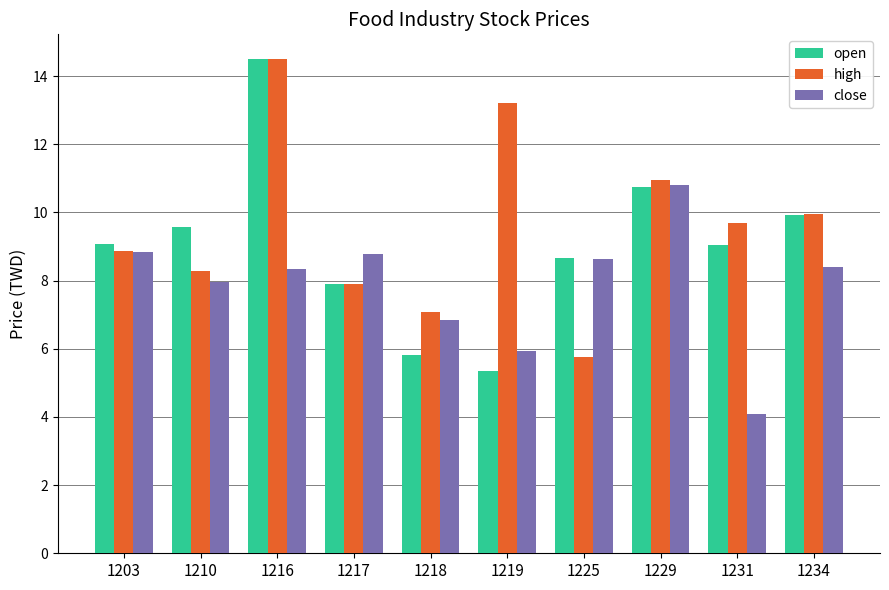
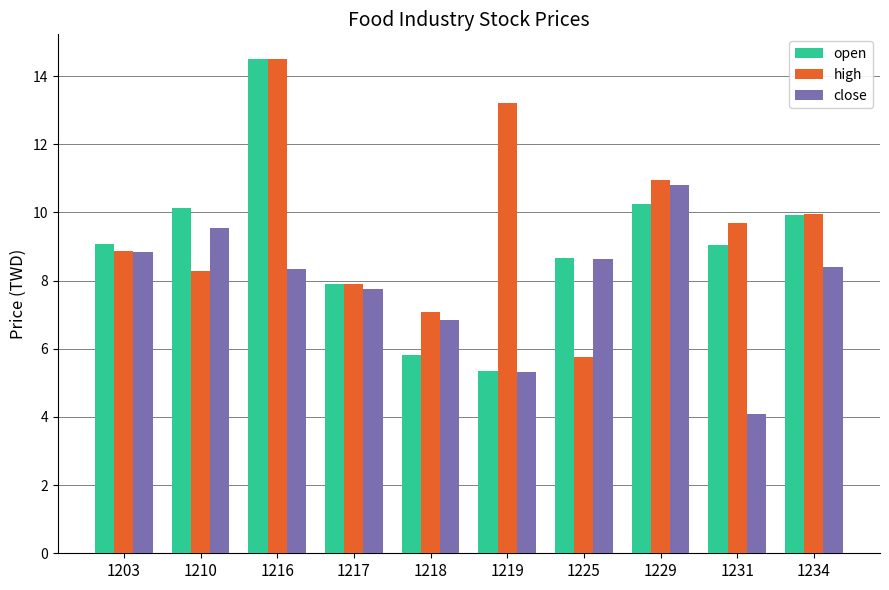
  {
    "open": {
      "1203": 9.1,
-     "1210": 9.6,
+     "1210": 10.1,
      "1216": 14.5,
      "1217": 7.9,
      "1218": 5.8,
      "1219": 5.4,
      "1225": 8.7,
-     "1229": 10.8,
+     "1229": 10.2,
      "1231": 9.1,
      "1234": 9.9
    },
    "high": {
      "1203": 8.9,
      "1210": 8.3,
      "1216": 14.5,
      "1217": 7.9,
      "1218": 7.1,
      "1219": 13.2,
      "1225": 5.8,
      "1229": 11.0,
      "1231": 9.7,
      "1234": 9.9
    },
    "close": {
      "1203": 8.9,
-     "1210": 8.0,
+     "1210": 9.6,
      "1216": 8.3,
-     "1217": 8.8,
+     "1217": 7.7,
      "1218": 6.9,
-     "1219": 5.9,
+     "1219": 5.3,
      "1225": 8.6,
      "1229": 10.8,
      "1231": 4.1,
      "1234": 8.4
    }
  }
